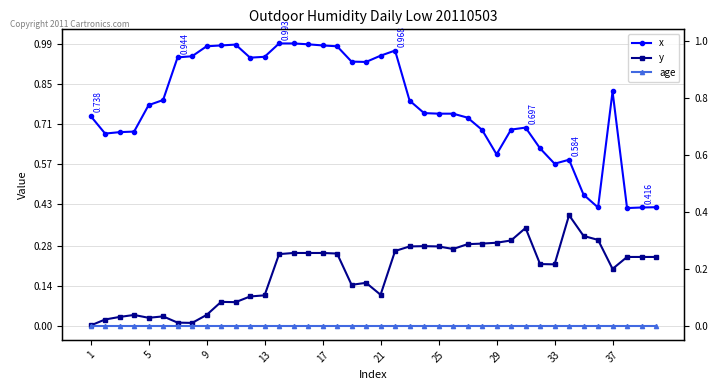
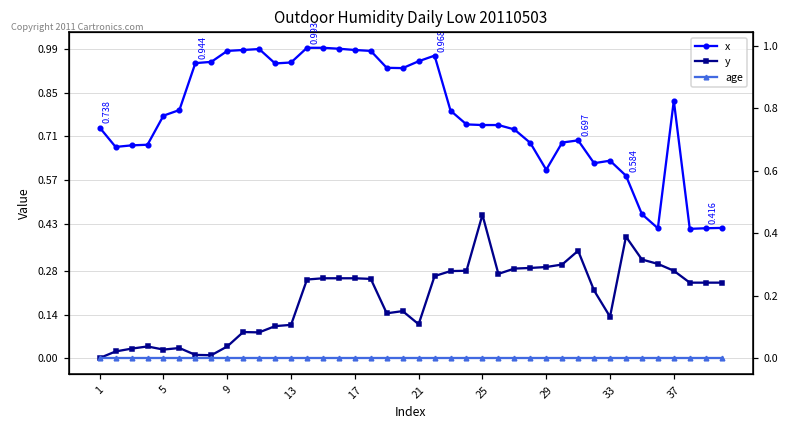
  {
    "x": {
      "5": 0.78,
      "9": 0.98,
      "13": 0.95,
      "17": 0.99,
      "21": 0.95,
      "25": 0.75,
      "29": 0.60,
-     "33": 0.57,
+     "33": 0.63,
      "37": 0.82
    },
    "y": {
      "5": 0.03,
      "9": 0.04,
      "13": 0.11,
      "17": 0.26,
      "21": 0.11,
-     "25": 0.28,
+     "25": 0.46,
      "29": 0.29,
-     "33": 0.22,
-     "37": 0.20
+     "33": 0.13,
+     "37": 0.28
    },
    "age": {
      "5": 0.00,
      "9": 0.00,
      "13": 0.00,
      "17": 0.00,
      "21": 0.00,
      "25": 0.00,
      "29": 0.00,
      "33": 0.00,
      "37": 0.00
    }
  }
